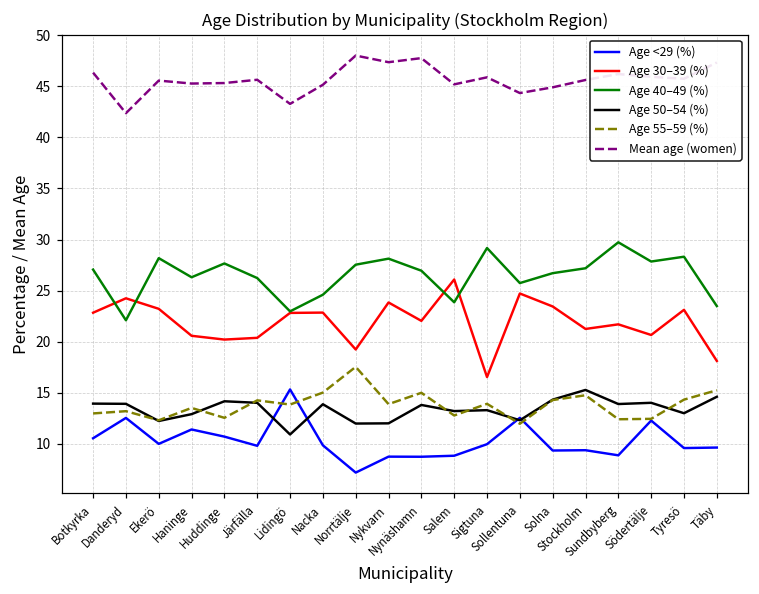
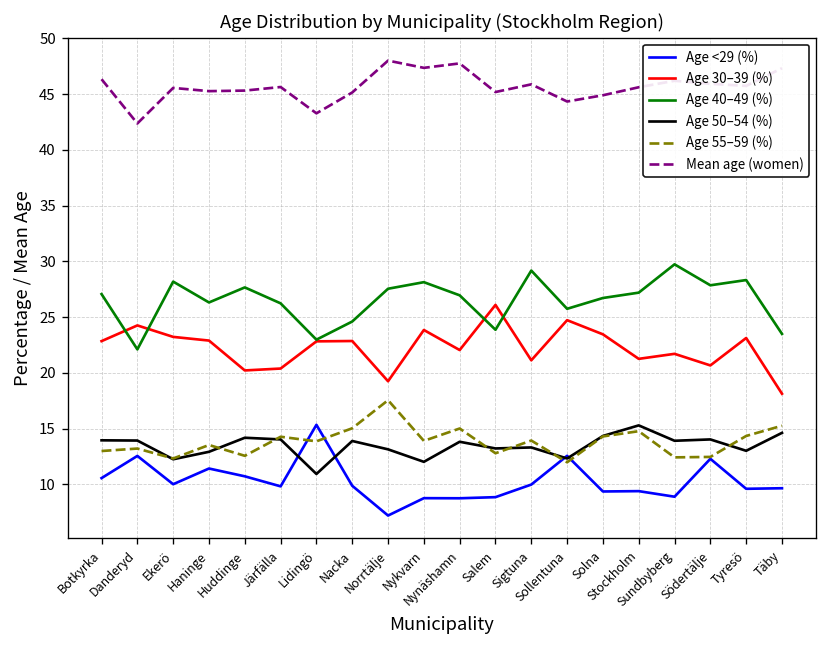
  {
    "Age <29 (%)": {
      "Botkyrka": 11,
      "Danderyd": 13,
      "Ekerö": 10,
      "Haninge": 11,
      "Huddinge": 11,
      "Järfälla": 10,
      "Lidingö": 15,
      "Nacka": 10,
      "Norrtälje": 7,
      "Nykvarn": 9,
      "Nynäshamn": 9,
      "Salem": 9,
      "Sigtuna": 10,
      "Solna": 9,
      "Stockholm": 9,
      "Sundbyberg": 9,
      "Tyresö": 10,
      "Täby": 10
    },
    "Age 30–39 (%)": {
      "Botkyrka": 23,
      "Danderyd": 24,
      "Ekerö": 23,
-     "Haninge": 21,
+     "Haninge": 23,
      "Huddinge": 20,
      "Järfälla": 20,
      "Nacka": 23,
      "Norrtälje": 19,
      "Nykvarn": 24,
      "Nynäshamn": 22,
      "Salem": 26,
-     "Sigtuna": 17,
+     "Sigtuna": 21,
      "Sollentuna": 25,
      "Solna": 23,
      "Stockholm": 21,
      "Sundbyberg": 22,
      "Södertälje": 21,
      "Tyresö": 23,
      "Täby": 18
    },
    "Age 40–49 (%)": {
      "Botkyrka": 27,
      "Danderyd": 22,
      "Ekerö": 28,
      "Haninge": 26,
      "Huddinge": 28,
      "Järfälla": 26,
      "Nacka": 25,
      "Norrtälje": 28,
      "Nykvarn": 28,
      "Nynäshamn": 27,
      "Salem": 24,
      "Sigtuna": 29,
      "Sollentuna": 26,
      "Solna": 27,
      "Stockholm": 27,
      "Sundbyberg": 30,
      "Södertälje": 28,
      "Tyresö": 28,
      "Täby": 23
    },
    "Age 50–54 (%)": {
      "Botkyrka": 14,
      "Danderyd": 14,
      "Haninge": 13,
      "Huddinge": 14,
      "Lidingö": 11,
      "Nacka": 14,
-     "Norrtälje": 12,
+     "Norrtälje": 13,
      "Nykvarn": 12,
      "Nynäshamn": 14,
      "Salem": 13,
      "Sigtuna": 13,
      "Stockholm": 15,
      "Sundbyberg": 14,
      "Södertälje": 14,
      "Tyresö": 13,
      "Täby": 15
    },
    "Age 55–59 (%)": {
      "Botkyrka": 13,
      "Danderyd": 13,
      "Haninge": 14,
      "Huddinge": 13,
      "Lidingö": 14,
      "Nacka": 15,
      "Norrtälje": 18,
      "Nykvarn": 14,
      "Nynäshamn": 15,
      "Salem": 13,
      "Sigtuna": 14,
      "Sollentuna": 12,
      "Stockholm": 15,
      "Sundbyberg": 12,
      "Tyresö": 14,
      "Täby": 15
    },
    "Mean age (women)": {
      "Botkyrka": 46,
      "Danderyd": 42,
      "Ekerö": 46,
      "Haninge": 45,
      "Huddinge": 45,
      "Järfälla": 46,
      "Lidingö": 43,
      "Nacka": 45,
      "Norrtälje": 48,
      "Nykvarn": 47,
      "Nynäshamn": 48,
      "Salem": 45,
      "Sigtuna": 46,
      "Sollentuna": 44,
      "Solna": 45,
      "Stockholm": 46
    }
  }
